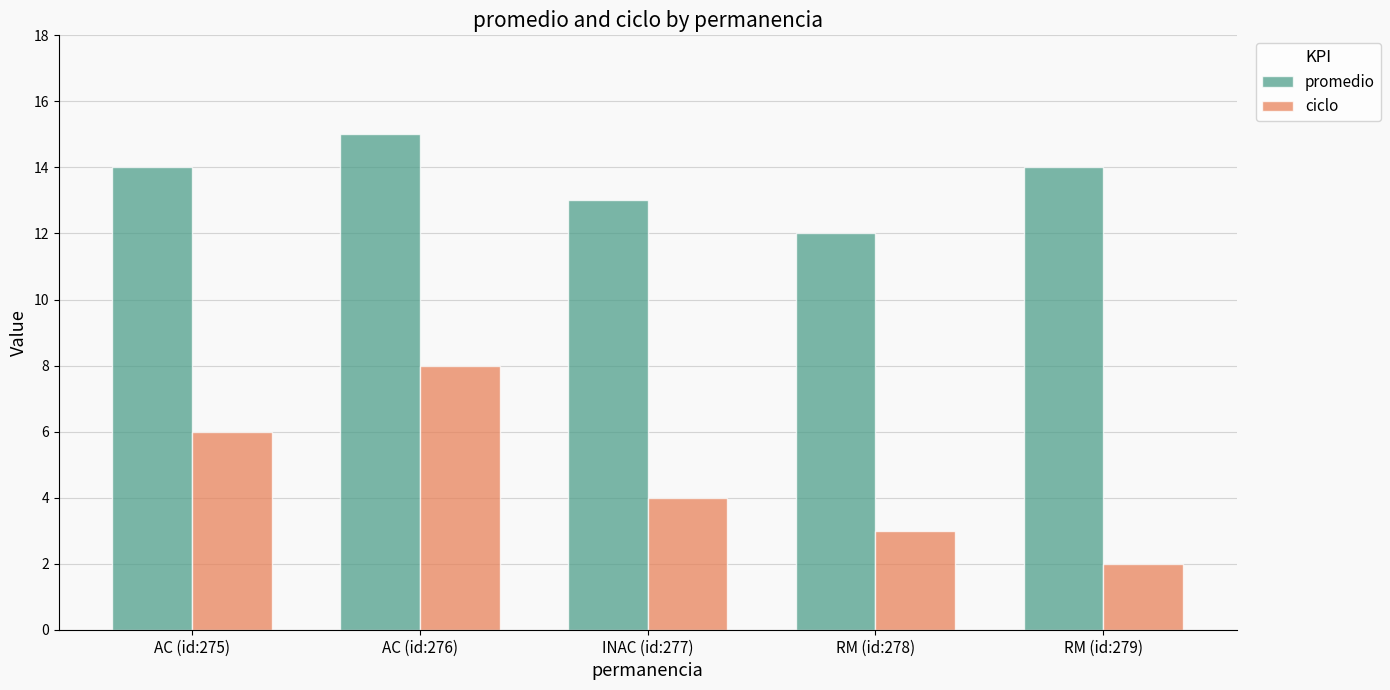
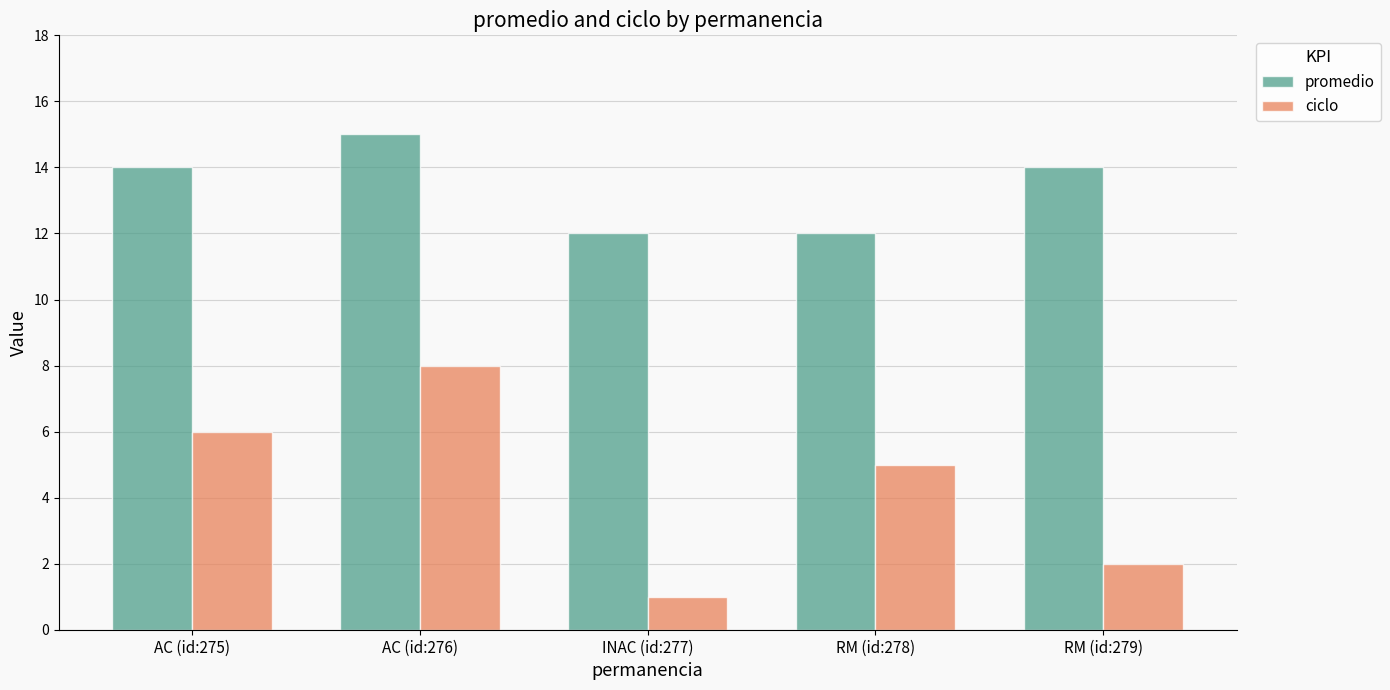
  {
    "promedio": {
      "AC (id:275)": 14,
      "AC (id:276)": 15,
-     "INAC (id:277)": 13,
+     "INAC (id:277)": 12,
      "RM (id:278)": 12,
      "RM (id:279)": 14
    },
    "ciclo": {
      "AC (id:275)": 6,
      "AC (id:276)": 8,
-     "INAC (id:277)": 4,
-     "RM (id:278)": 3,
+     "INAC (id:277)": 1,
+     "RM (id:278)": 5,
      "RM (id:279)": 2
    }
  }
